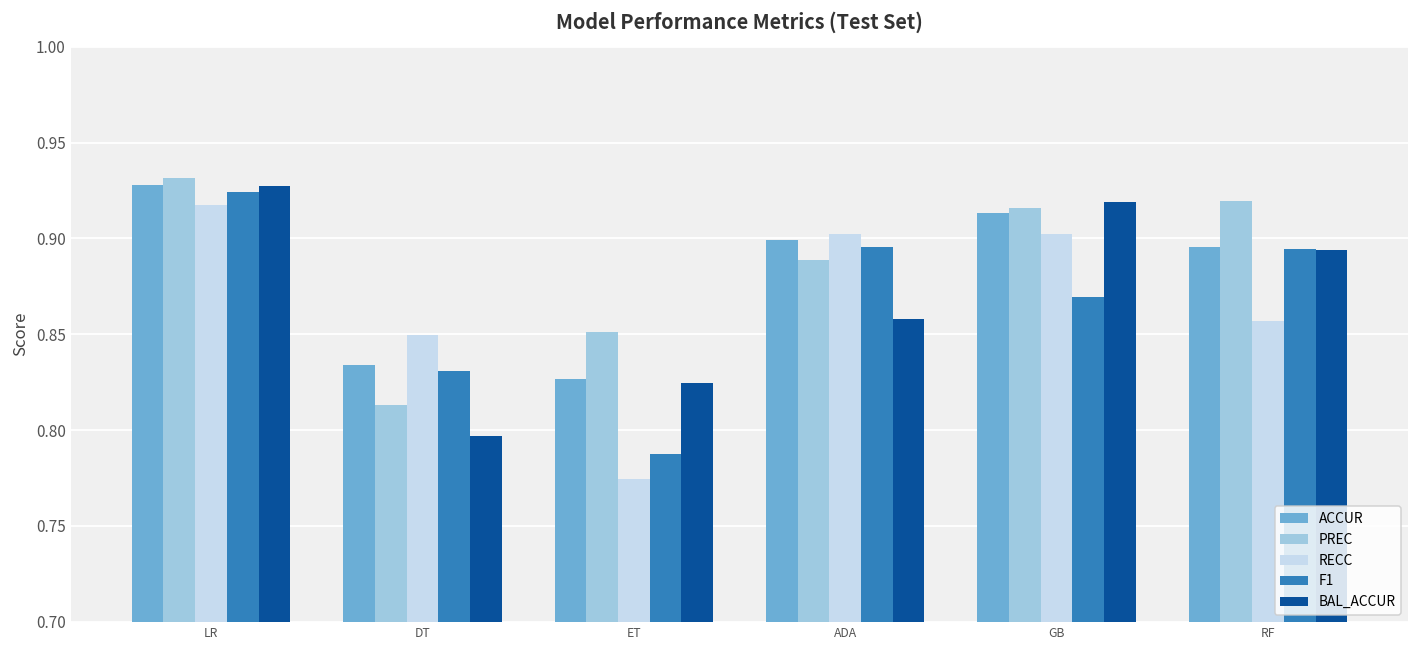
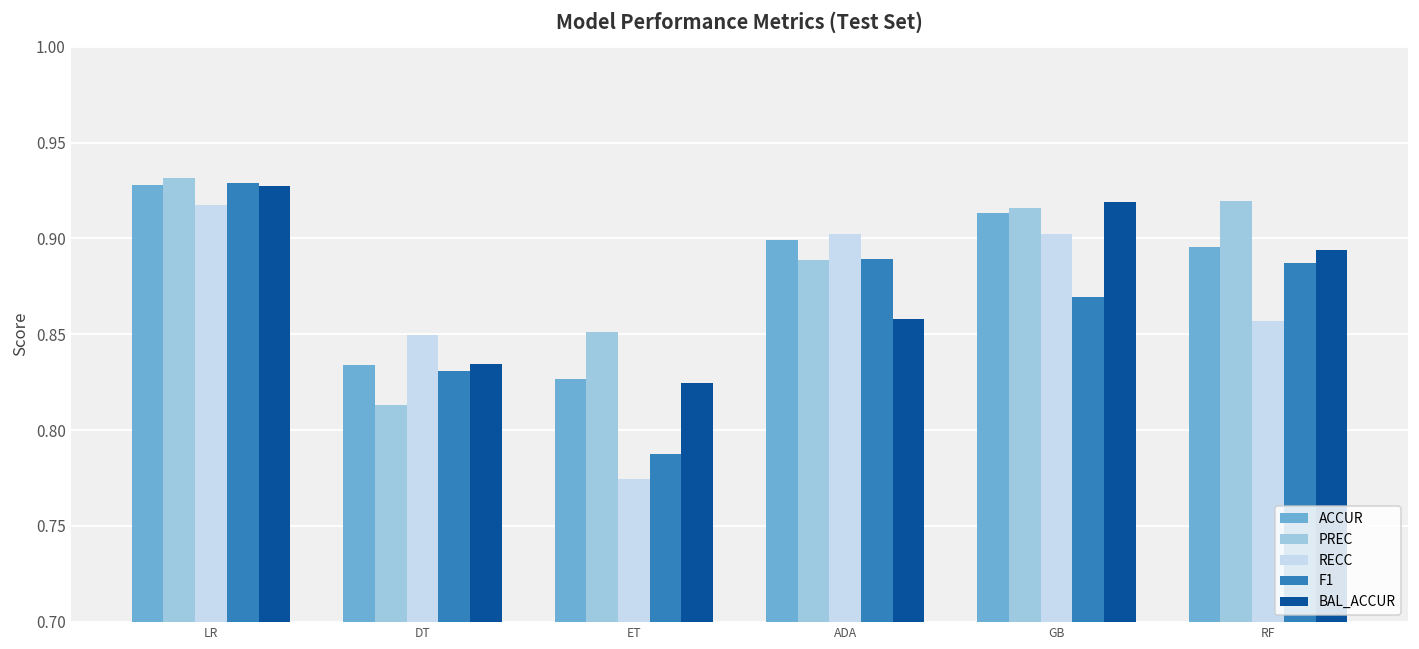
  {
    "F1": {
-     "LR": 0.924,
+     "LR": 0.929,
      "DT": 0.831,
      "ET": 0.788,
-     "ADA": 0.896,
+     "ADA": 0.889,
      "GB": 0.870,
-     "RF": 0.894
+     "RF": 0.887
    },
    "BAL_ACCUR": {
      "LR": 0.927,
-     "DT": 0.797,
+     "DT": 0.835,
      "ET": 0.825,
      "ADA": 0.858,
      "GB": 0.919,
      "RF": 0.894
    }
  }
